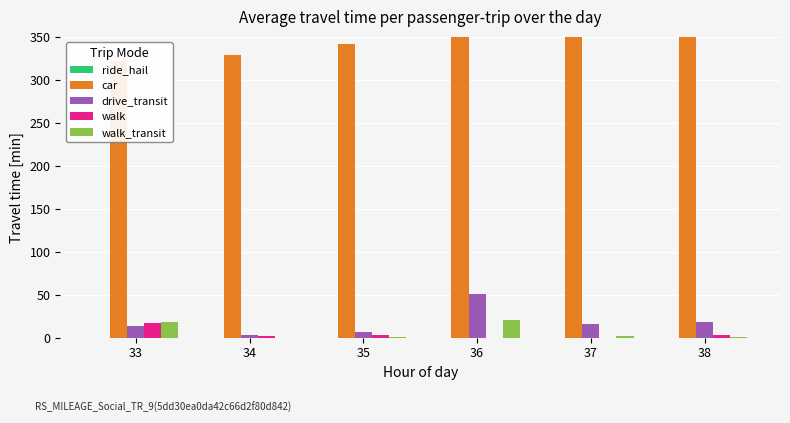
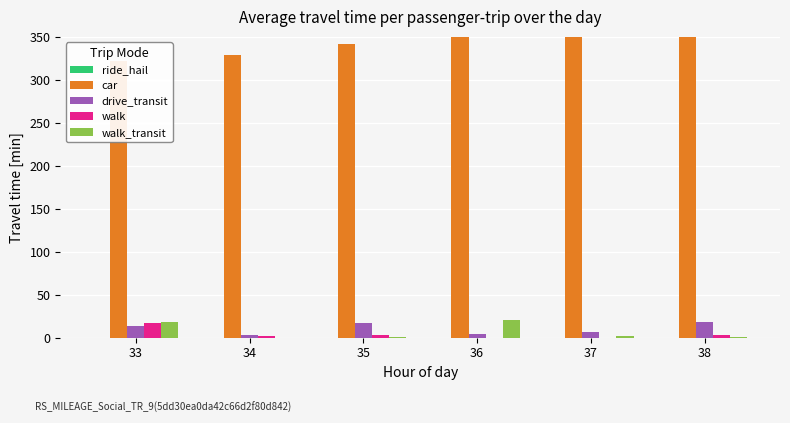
  {
    "ride_hail": {
      "33": 0,
      "34": 0,
      "35": 0,
      "36": 0,
      "37": 0,
      "38": 0
    },
    "car": {
      "34": 330,
      "35": 340,
      "36": 350
    },
    "drive_transit": {
      "33": 10,
      "34": 0,
-     "35": 10,
-     "36": 50,
-     "37": 20,
+     "35": 20,
+     "36": 0,
+     "37": 10,
      "38": 20
    },
    "walk": {
      "33": 20,
      "35": 0,
      "36": 0,
      "37": 0,
      "38": 0
    },
    "walk_transit": {
      "33": 20,
      "34": 0,
      "36": 20
    }
  }
